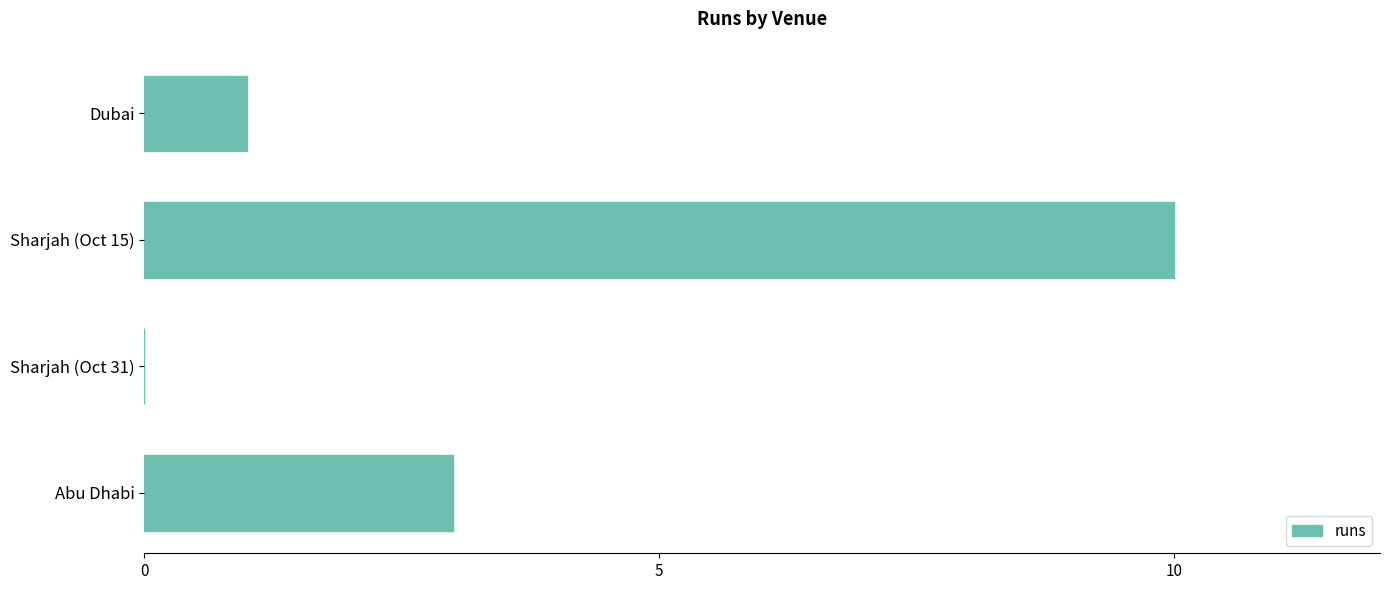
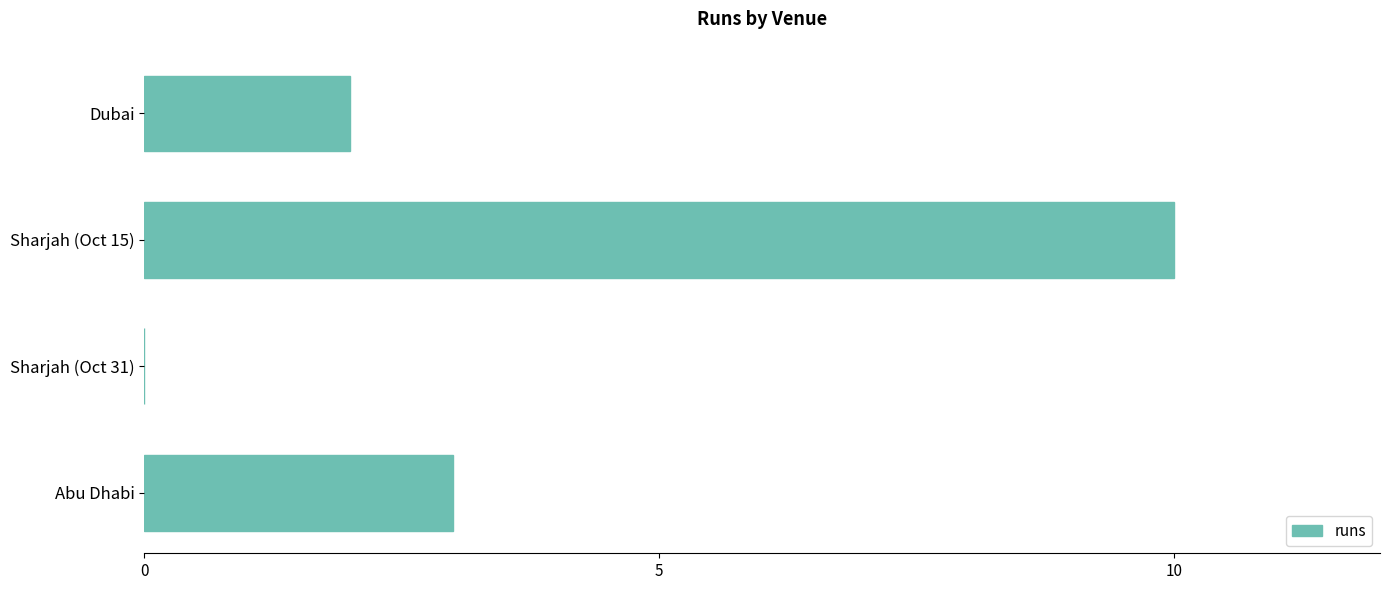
  {
-   "Dubai": 1,
+   "Dubai": 2,
    "Sharjah (Oct 15)": 10,
    "Sharjah (Oct 31)": 0,
    "Abu Dhabi": 3
  }
